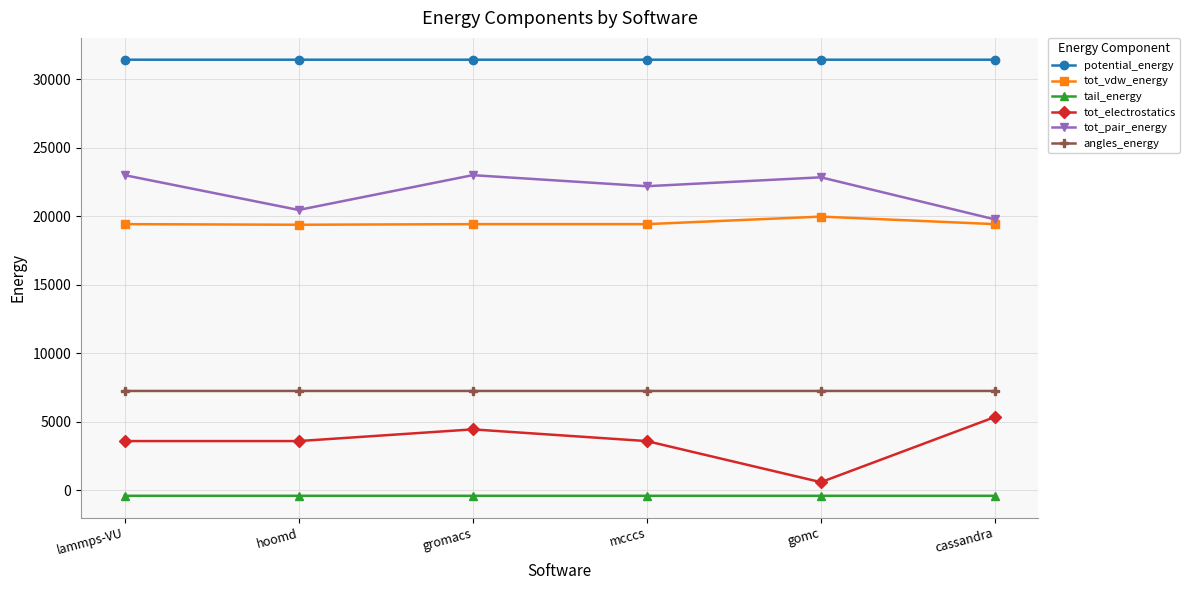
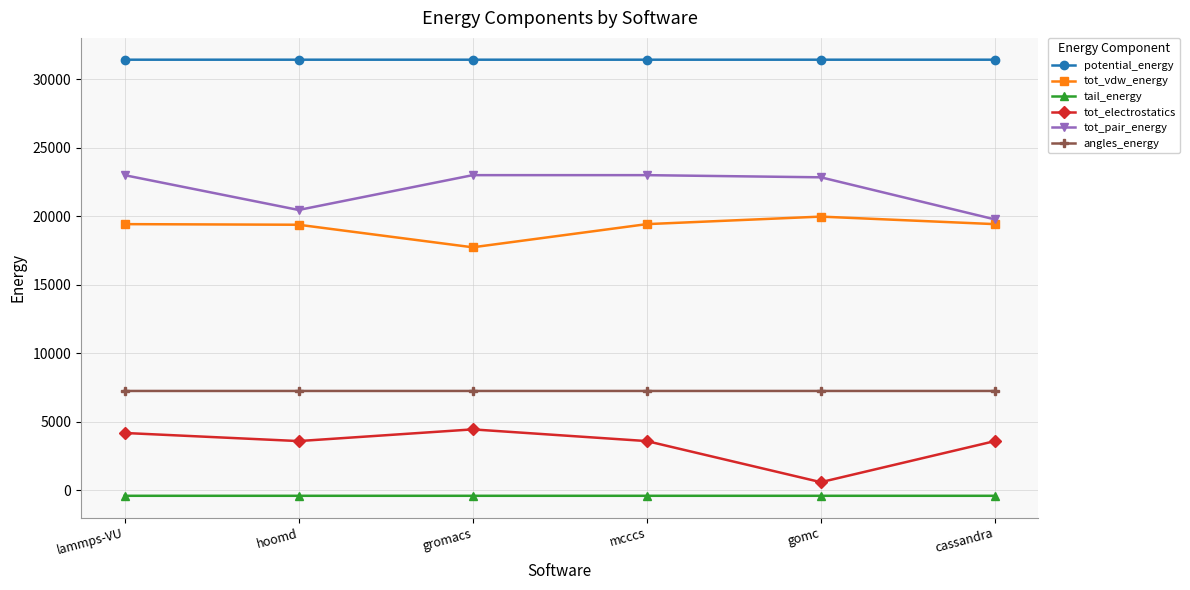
  {
    "potential_energy": {
      "lammps-VU": 31400,
      "hoomd": 31400,
      "gromacs": 31400,
      "mcccs": 31400,
      "gomc": 31400,
      "cassandra": 31400
    },
    "tot_vdw_energy": {
      "lammps-VU": 19400,
      "hoomd": 19400,
-     "gromacs": 19400,
+     "gromacs": 17700,
      "mcccs": 19400,
      "gomc": 20000,
      "cassandra": 19400
    },
    "tail_energy": {
      "lammps-VU": -400,
      "hoomd": -400,
      "gromacs": -400,
      "mcccs": -400,
      "gomc": -400,
      "cassandra": -400
    },
    "tot_electrostatics": {
-     "lammps-VU": 3600,
+     "lammps-VU": 4200,
      "hoomd": 3600,
      "gromacs": 4400,
      "mcccs": 3600,
      "gomc": 600,
-     "cassandra": 5300
+     "cassandra": 3600
    },
    "tot_pair_energy": {
      "lammps-VU": 23000,
      "hoomd": 20400,
      "gromacs": 23000,
-     "mcccs": 22200,
+     "mcccs": 23000,
      "gomc": 22800,
      "cassandra": 19800
    },
    "angles_energy": {
      "lammps-VU": 7200,
      "hoomd": 7200,
      "gromacs": 7200,
      "mcccs": 7200,
      "gomc": 7200,
      "cassandra": 7200
    }
  }
